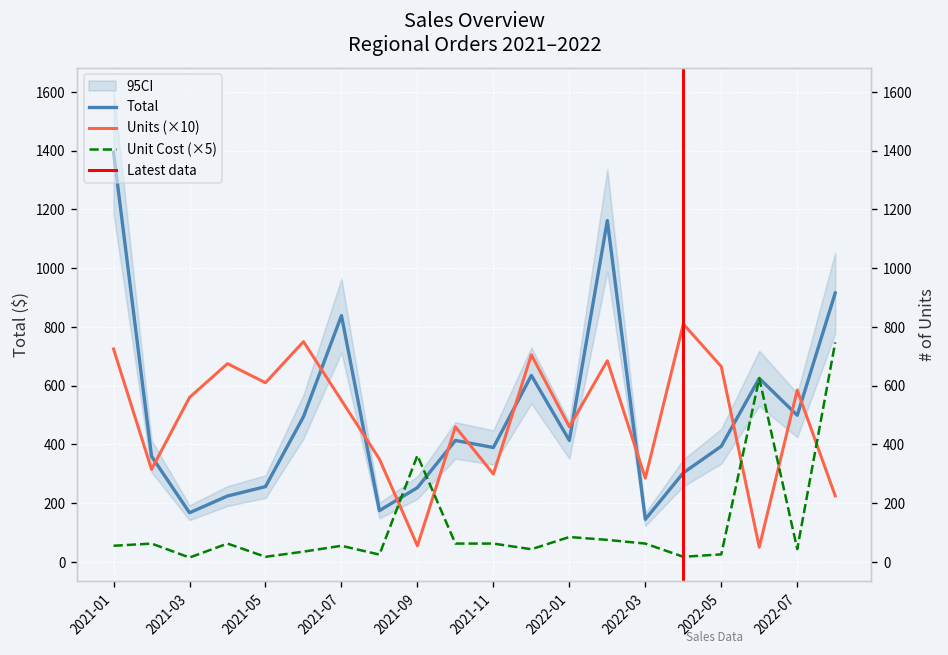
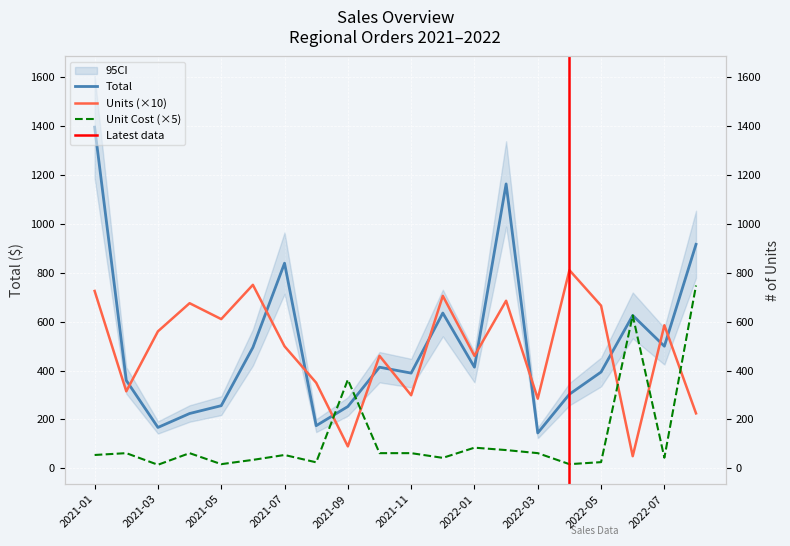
  {
    "Units (×10)": {
      "2021-01": 730,
      "2021-03": 560,
      "2021-05": 610,
-     "2021-07": 550,
-     "2021-09": 60,
+     "2021-07": 500,
+     "2021-09": 90,
      "2021-11": 300,
      "2022-01": 460,
      "2022-03": 290,
      "2022-05": 670,
      "2022-07": 590
    },
    "Unit Cost (×5)": {
      "2021-01": 50,
      "2021-03": 10,
      "2021-05": 20,
      "2021-07": 50,
      "2021-09": 360,
      "2021-11": 60,
      "2022-01": 80,
      "2022-03": 60,
      "2022-05": 30,
      "2022-07": 40
    }
  }
